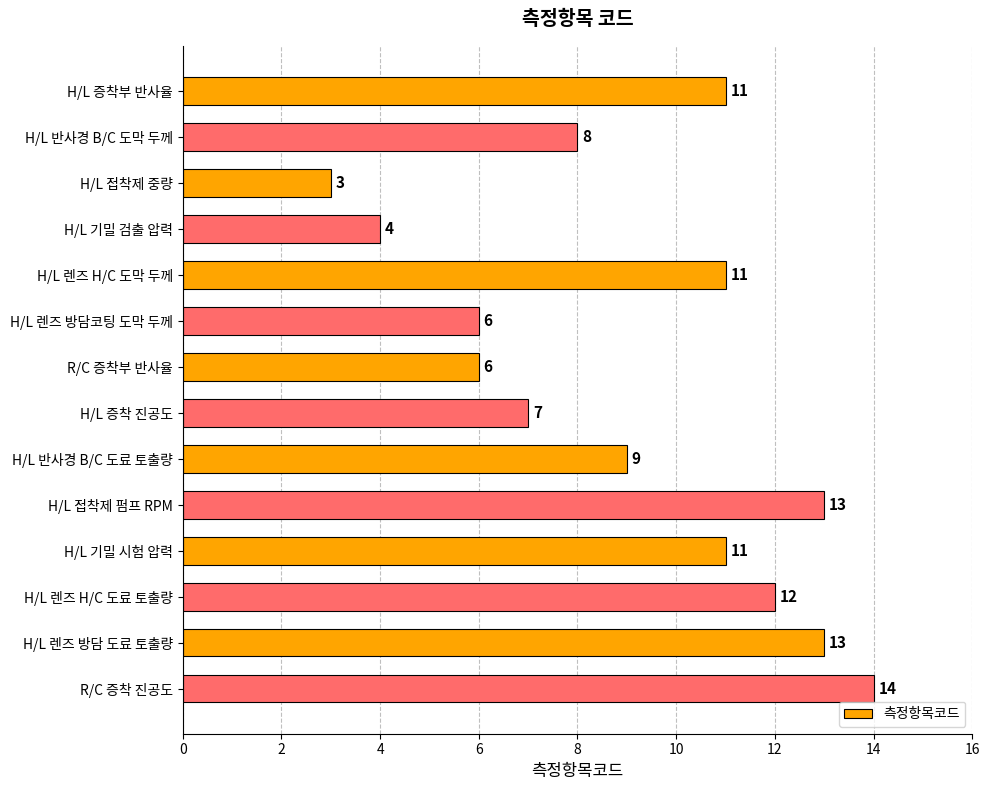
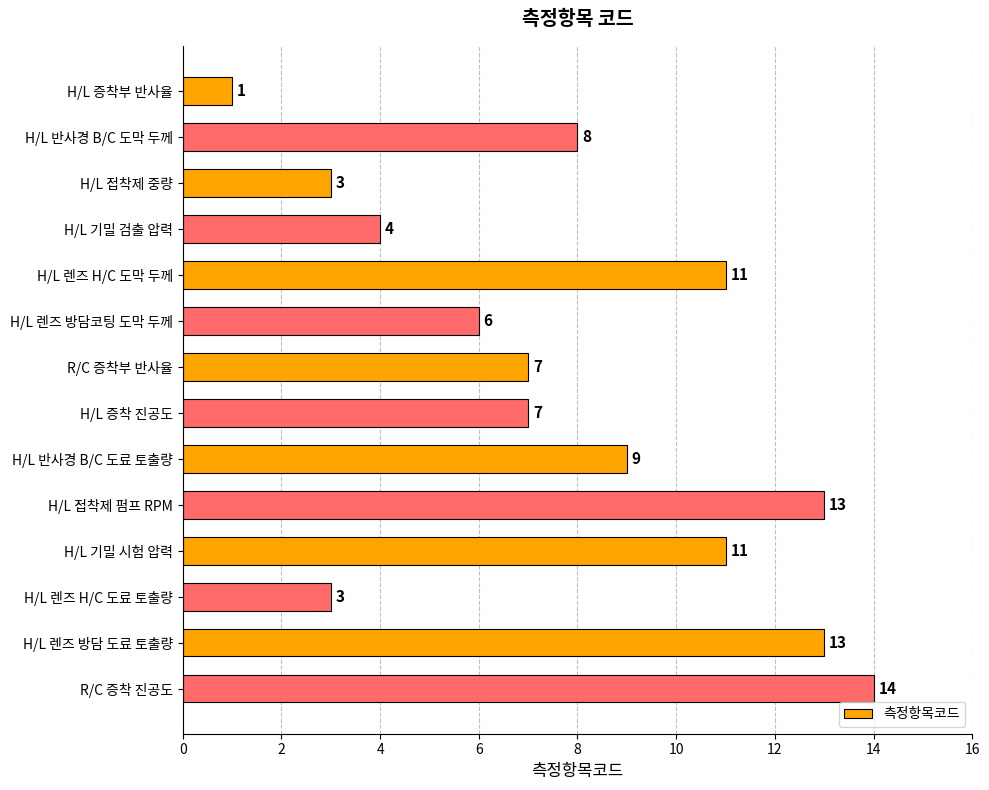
  {
-   "H/L 증착부 반사율": 11,
+   "H/L 증착부 반사율": 1,
    "H/L 반사경 B/C 도막 두께": 8,
    "H/L 접착제 중량": 3,
    "H/L 기밀 검출 압력": 4,
    "H/L 렌즈 H/C 도막 두께": 11,
    "H/L 렌즈 방담코팅 도막 두께": 6,
-   "R/C 증착부 반사율": 6,
+   "R/C 증착부 반사율": 7,
    "H/L 증착 진공도": 7,
    "H/L 반사경 B/C 도료 토출량": 9,
    "H/L 접착제 펌프 RPM": 13,
    "H/L 기밀 시험 압력": 11,
-   "H/L 렌즈 H/C 도료 토출량": 12,
+   "H/L 렌즈 H/C 도료 토출량": 3,
    "H/L 렌즈 방담 도료 토출량": 13,
    "R/C 증착 진공도": 14
  }
